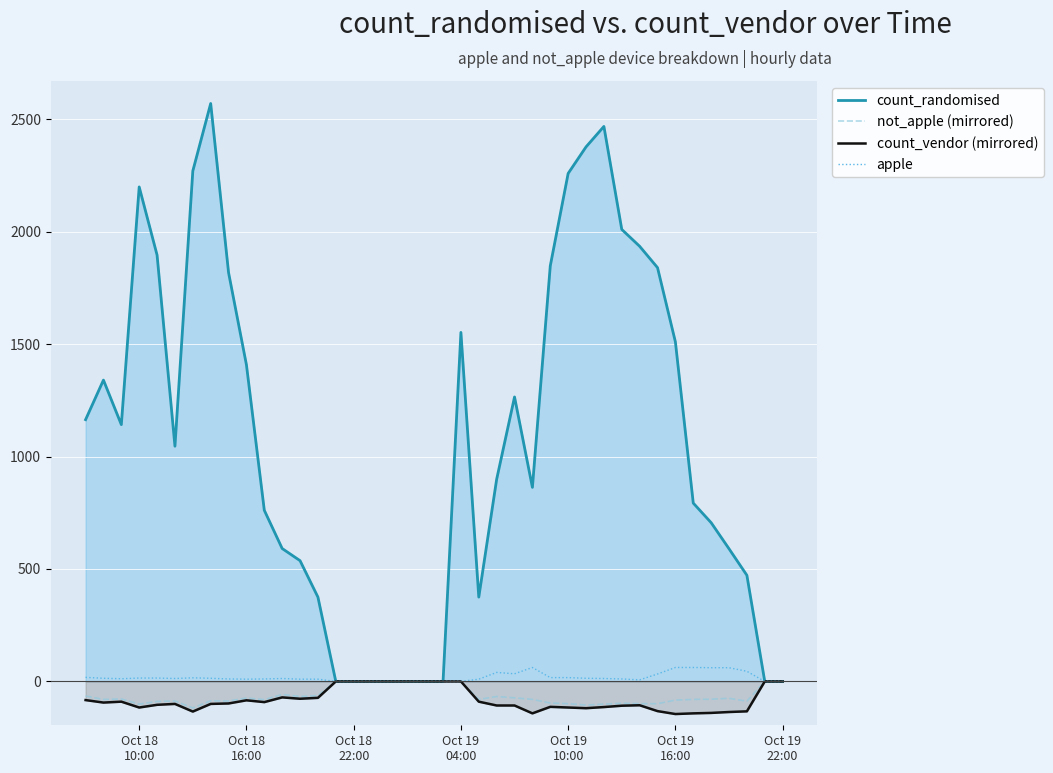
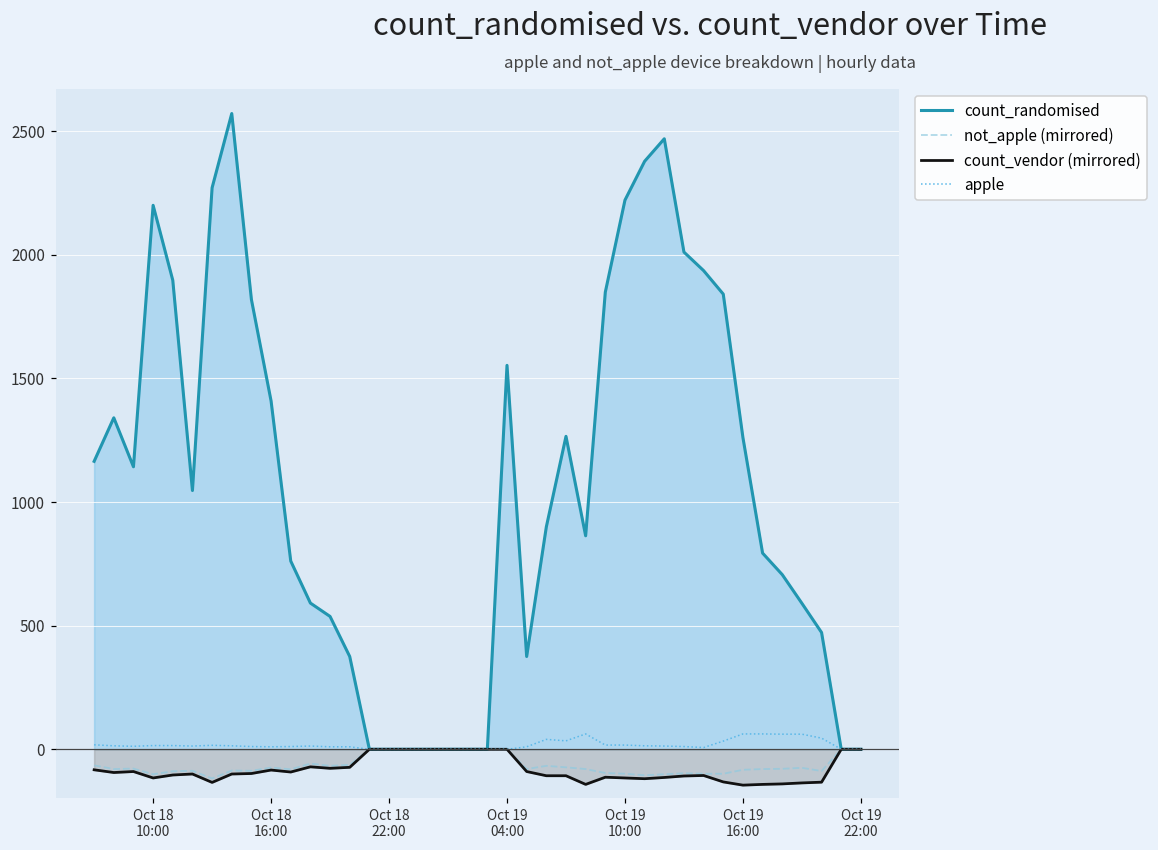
  {
    "count_randomised": {
      "Oct 18 10:00": 2200,
      "Oct 18 16:00": 1410,
      "Oct 19 04:00": 1550,
-     "Oct 19 10:00": 2260,
-     "Oct 19 16:00": 1510
+     "Oct 19 10:00": 2220,
+     "Oct 19 16:00": 1260
    },
    "count_vendor (mirrored)": {
      "Oct 18 10:00": -120,
      "Oct 19 10:00": -120,
      "Oct 19 16:00": -150
    }
  }
